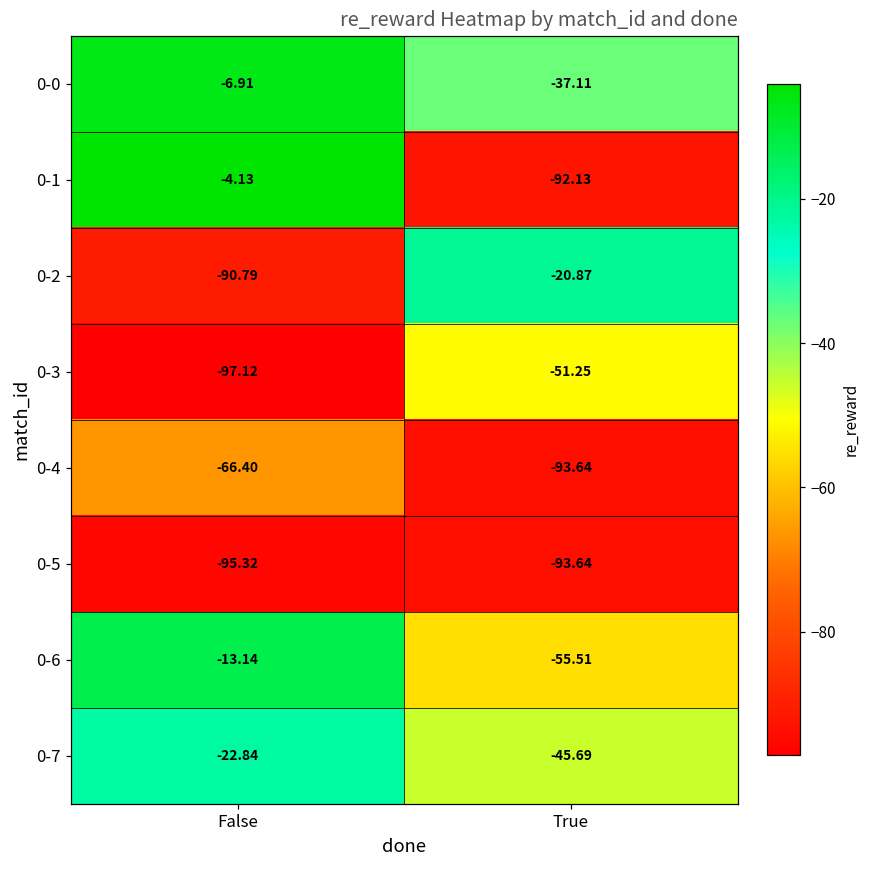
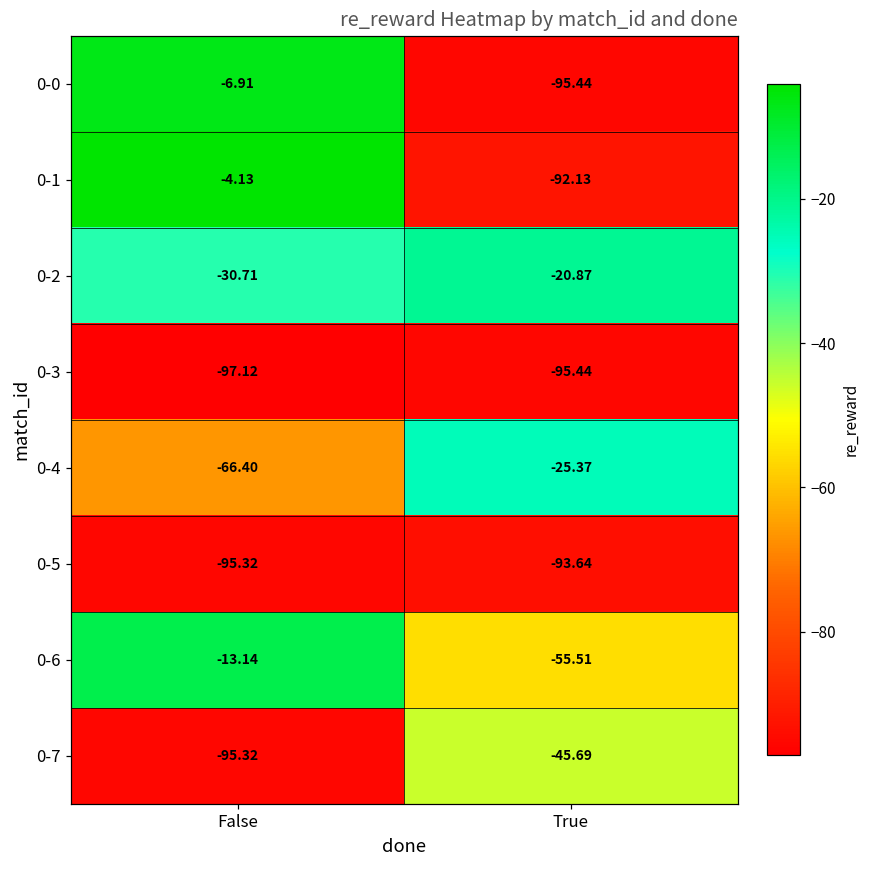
  {
    "0-0": {
      "False": -6.91,
-     "True": -37.11
+     "True": -95.44
    },
    "0-1": {
      "False": -4.13,
      "True": -92.13
    },
    "0-2": {
-     "False": -90.79,
+     "False": -30.71,
      "True": -20.87
    },
    "0-3": {
      "False": -97.12,
-     "True": -51.25
+     "True": -95.44
    },
    "0-4": {
      "False": -66.40,
-     "True": -93.64
+     "True": -25.37
    },
    "0-5": {
      "False": -95.32,
      "True": -93.64
    },
    "0-6": {
      "False": -13.14,
      "True": -55.51
    },
    "0-7": {
-     "False": -22.84,
+     "False": -95.32,
      "True": -45.69
    }
  }
